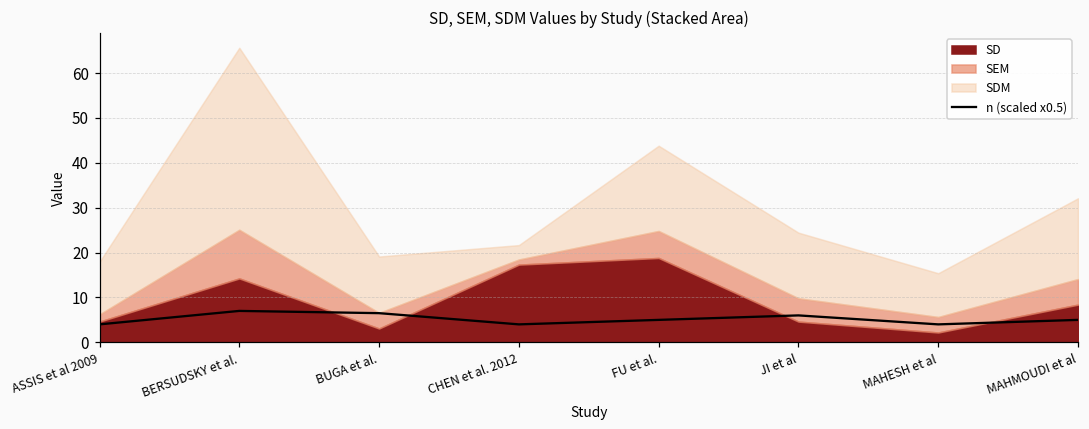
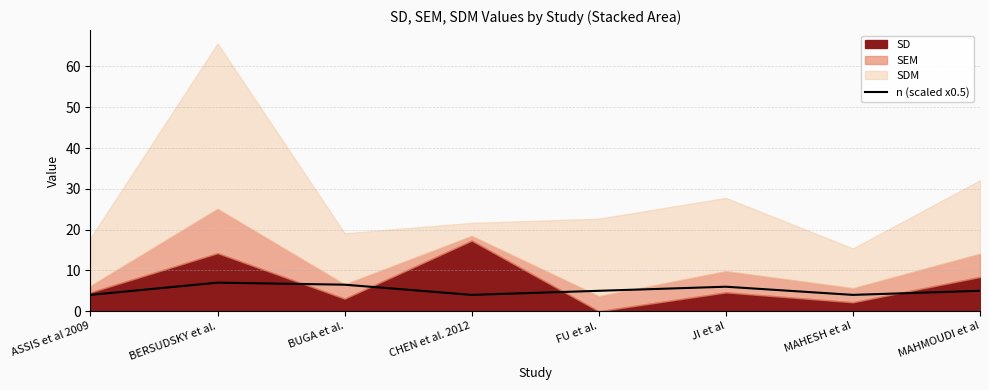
  {
    "n (scaled x0.5)": {
      "BERSUDSKY et al.": 7,
      "CHEN et al. 2012": 4,
      "FU et al.": 5,
      "JI et al": 6,
      "MAHESH et al": 4,
      "MAHMOUDI et al": 5
    },
    "SD": {
      "BERSUDSKY et al.": 14,
      "BUGA et al.": 3,
      "CHEN et al. 2012": 17,
-     "FU et al.": 19,
+     "FU et al.": 0,
      "JI et al": 5,
      "MAHESH et al": 2,
      "MAHMOUDI et al": 8
    },
    "SEM": {
      "ASSIS et al 2009": 2,
      "BERSUDSKY et al.": 11,
      "CHEN et al. 2012": 1,
-     "FU et al.": 6,
+     "FU et al.": 4,
      "JI et al": 5,
      "MAHESH et al": 3,
      "MAHMOUDI et al": 6
    },
    "SDM": {
      "ASSIS et al 2009": 12,
      "BERSUDSKY et al.": 41,
      "BUGA et al.": 13,
      "CHEN et al. 2012": 3,
      "FU et al.": 19,
-     "JI et al": 15,
+     "JI et al": 18,
      "MAHESH et al": 10,
      "MAHMOUDI et al": 18
    }
  }
